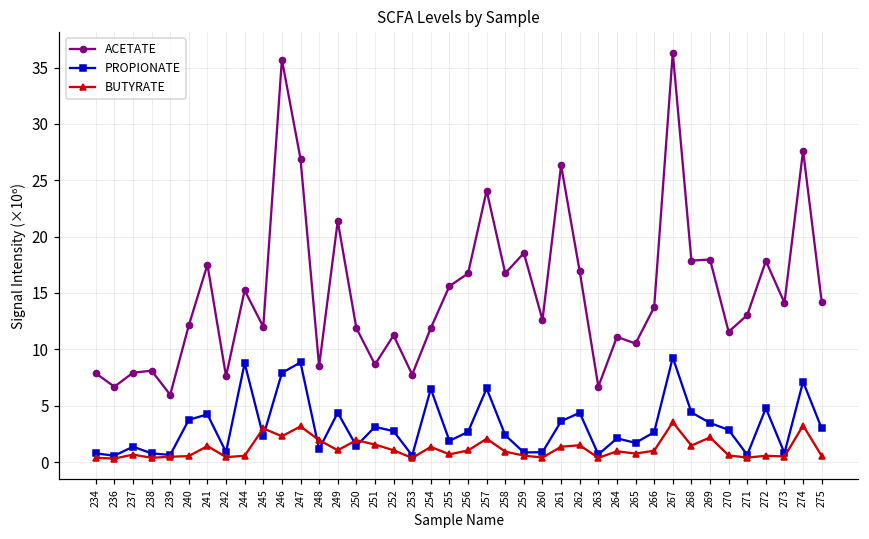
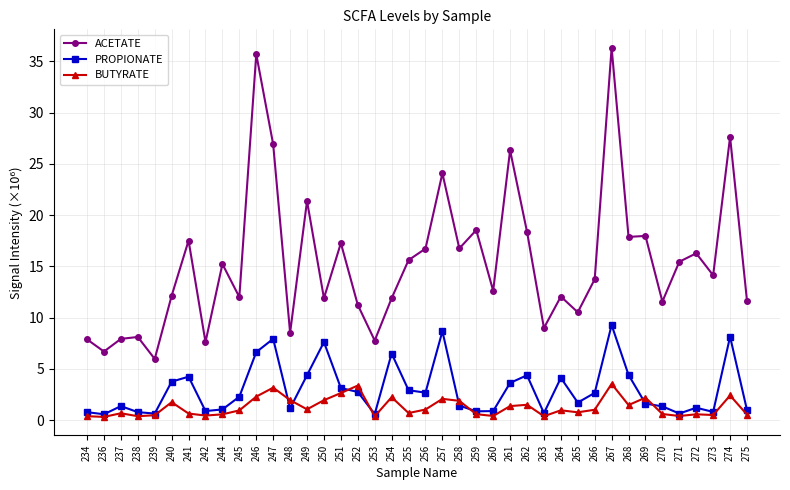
  {
    "ACETATE": {
      "234": 7.9,
      "236": 6.7,
      "237": 7.9,
      "238": 8.1,
      "239": 6.0,
      "240": 12.1,
      "241": 17.5,
      "242": 7.6,
      "244": 15.2,
      "245": 12.0,
      "246": 35.7,
      "247": 26.9,
      "248": 8.5,
      "249": 21.4,
      "250": 11.9,
-     "251": 8.7,
+     "251": 17.3,
      "252": 11.2,
      "253": 7.8,
      "254": 11.9,
      "255": 15.6,
      "256": 16.7,
      "257": 24.1,
      "258": 16.7,
      "259": 18.5,
      "260": 12.6,
      "261": 26.3,
-     "262": 16.9,
-     "263": 6.7,
-     "264": 11.1,
+     "262": 18.4,
+     "263": 9.0,
+     "264": 12.1,
      "265": 10.5,
      "266": 13.7,
      "267": 36.3,
      "268": 17.9,
      "269": 18.0,
      "270": 11.6,
-     "271": 13.0,
-     "272": 17.8,
+     "271": 15.5,
+     "272": 16.3,
      "273": 14.1,
      "274": 27.6,
-     "275": 14.2
+     "275": 11.6
    },
    "PROPIONATE": {
      "234": 0.8,
      "236": 0.6,
      "237": 1.4,
      "238": 0.8,
      "240": 3.7,
      "241": 4.2,
      "242": 0.9,
-     "244": 8.8,
+     "244": 1.0,
      "245": 2.3,
-     "246": 7.9,
-     "247": 8.8,
+     "246": 6.6,
+     "247": 7.9,
      "248": 1.1,
      "249": 4.4,
-     "250": 1.4,
+     "250": 7.6,
      "251": 3.1,
      "252": 2.7,
      "254": 6.5,
-     "255": 1.9,
+     "255": 2.9,
      "256": 2.7,
-     "257": 6.5,
-     "258": 2.4,
+     "257": 8.7,
+     "258": 1.4,
      "259": 0.8,
      "260": 0.9,
      "261": 3.6,
      "262": 4.4,
      "263": 0.7,
-     "264": 2.1,
+     "264": 4.1,
      "265": 1.7,
      "266": 2.6,
      "267": 9.3,
      "268": 4.4,
-     "269": 3.5,
-     "270": 2.8,
-     "272": 4.8,
+     "269": 1.6,
+     "270": 1.3,
+     "272": 1.2,
      "273": 0.8,
-     "274": 7.1,
-     "275": 3.0
+     "274": 8.1,
+     "275": 1.0
    },
    "BUTYRATE": {
      "234": 0.4,
      "236": 0.3,
      "237": 0.7,
      "238": 0.4,
-     "240": 0.5,
-     "241": 1.4,
+     "240": 1.7,
+     "241": 0.6,
      "242": 0.4,
      "244": 0.6,
-     "245": 3.0,
+     "245": 0.9,
      "246": 2.3,
      "247": 3.2,
      "248": 1.9,
      "249": 1.0,
      "250": 1.9,
-     "251": 1.6,
-     "252": 1.0,
-     "254": 1.3,
+     "251": 2.6,
+     "252": 3.4,
+     "254": 2.2,
      "255": 0.7,
      "256": 1.0,
      "257": 2.1,
-     "258": 0.9,
+     "258": 1.9,
      "259": 0.6,
      "260": 0.4,
      "261": 1.4,
      "262": 1.5,
      "263": 0.4,
      "264": 0.9,
      "265": 0.8,
      "266": 1.0,
      "267": 3.5,
      "268": 1.5,
      "269": 2.2,
      "270": 0.6,
      "272": 0.6,
      "273": 0.5,
-     "274": 3.2,
+     "274": 2.4,
      "275": 0.5
    }
  }
